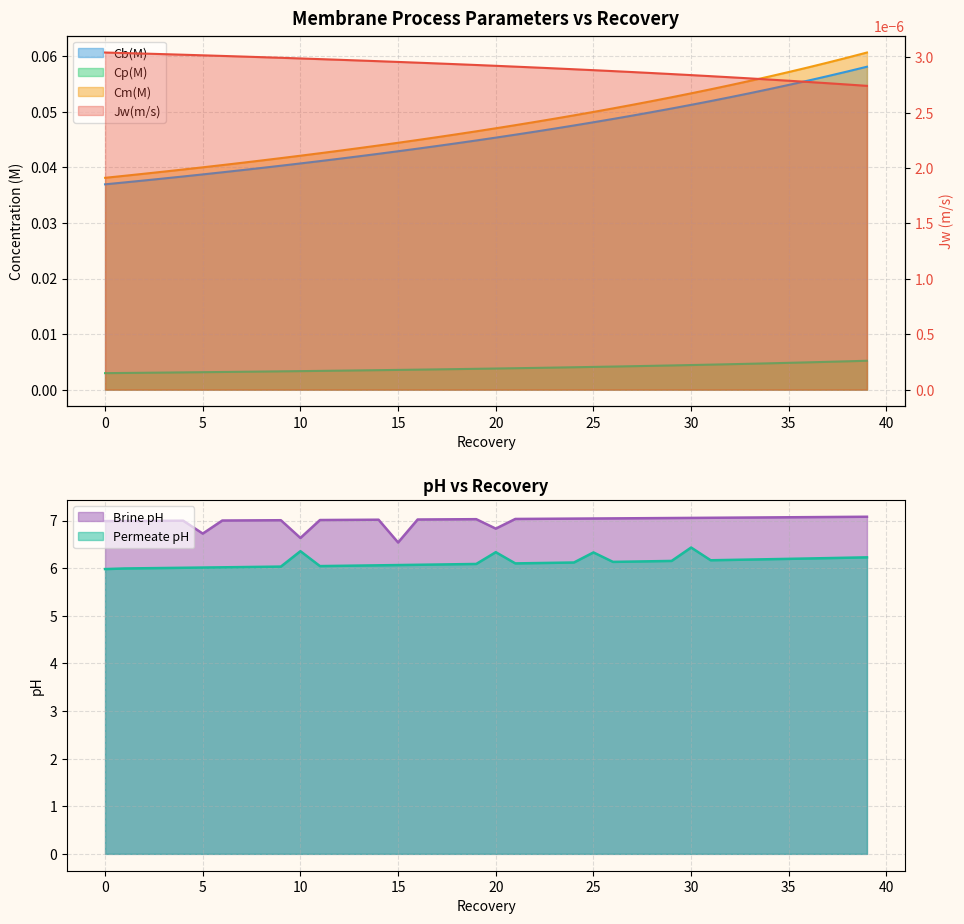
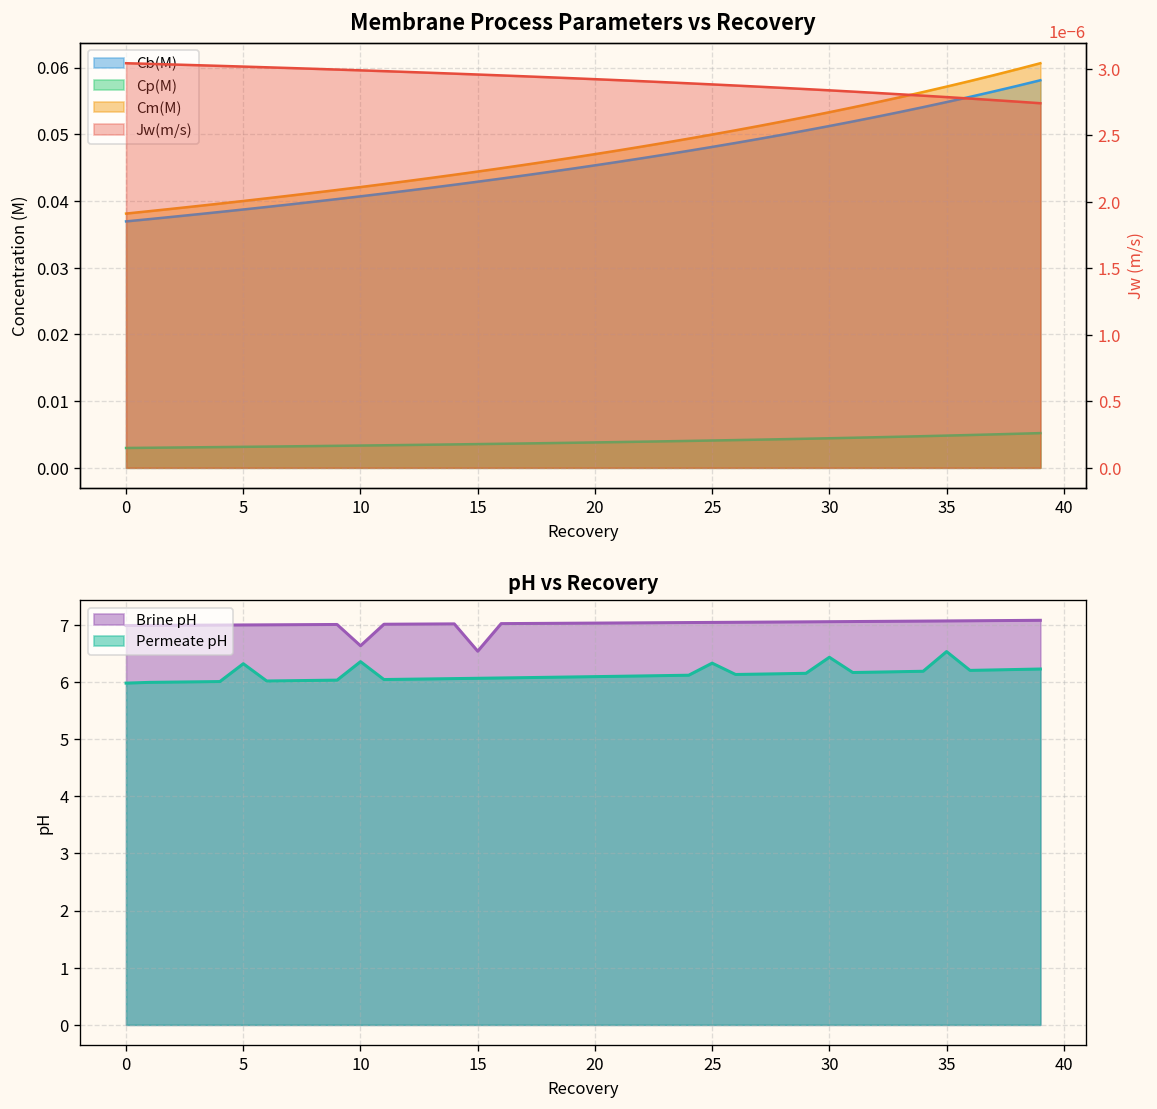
  {
    "pH vs Recovery": {
      "Brine pH": {
-       "5": 6.7,
+       "5": 7.0,
        "10": 6.6,
        "15": 6.5,
-       "20": 6.8,
+       "20": 7.0,
        "25": 7.0,
        "30": 7.1,
        "35": 7.1
      },
      "Permeate pH": {
        "0": 6.0,
-       "5": 6.0,
+       "5": 6.3,
        "10": 6.4,
        "15": 6.1,
-       "20": 6.3,
+       "20": 6.1,
        "25": 6.3,
        "30": 6.4,
-       "35": 6.2
+       "35": 6.5
      }
    }
  }
